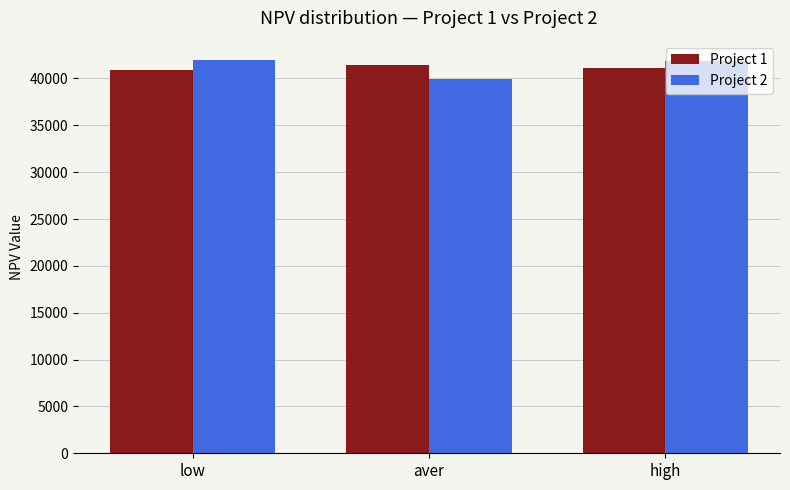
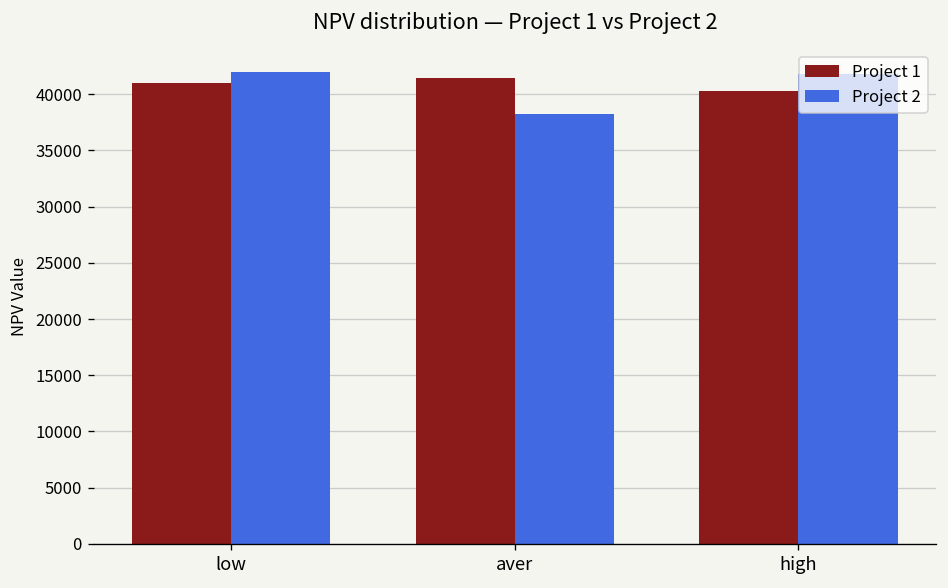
  {
    "Project 1": {
      "low": 41000,
      "aver": 41000,
-     "high": 41000
+     "high": 40000
    },
    "Project 2": {
      "low": 42000,
-     "aver": 40000
+     "aver": 38000
    }
  }
